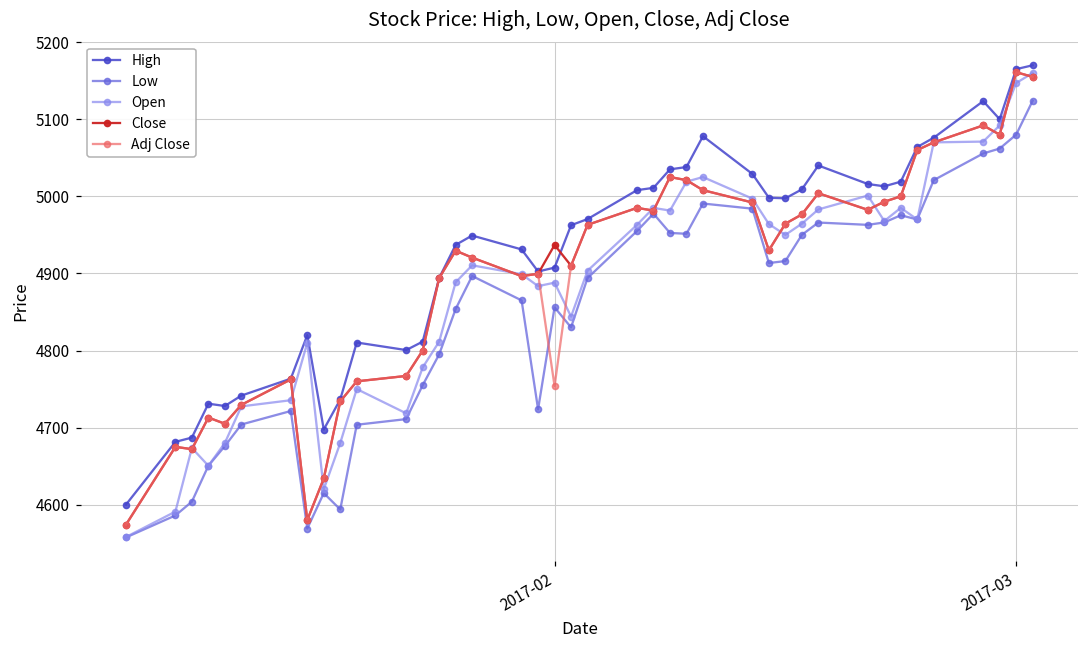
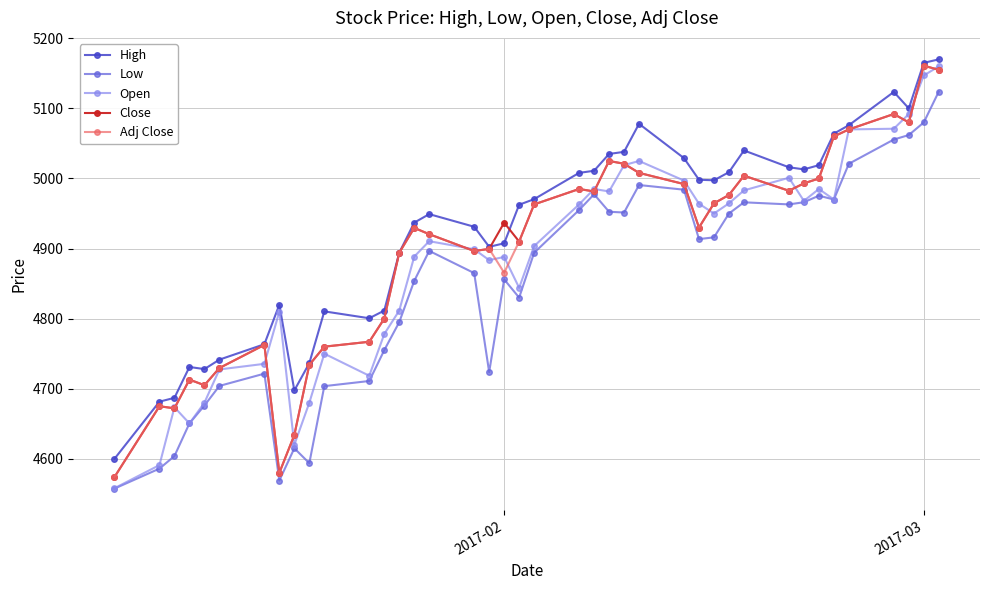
  {
    "Close": {
      "2017-02": 4940
    },
    "Adj Close": {
-     "2017-02": 4750
+     "2017-02": 4870
    }
  }
